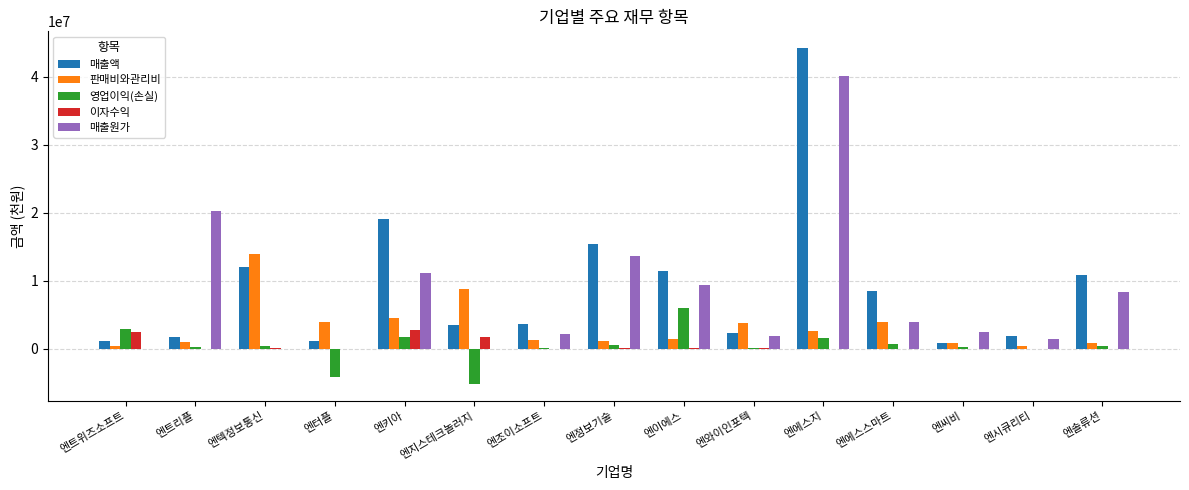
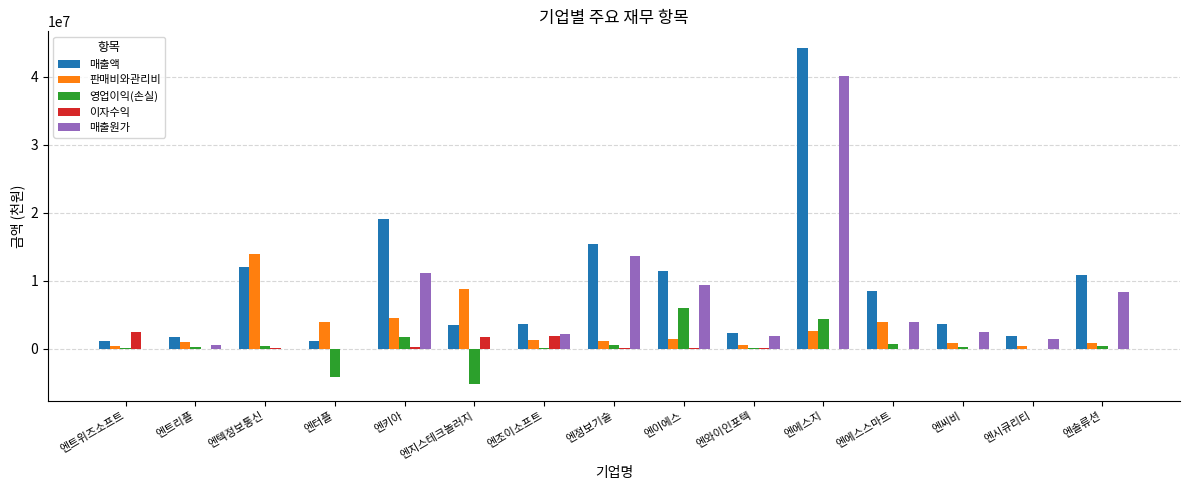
  {
    "매출액": {
      "엔트위즈소프트": 1000000,
      "엔트리플": 2000000,
      "엔텍정보통신": 12000000,
      "엔터플": 1000000,
      "엔키아": 19000000,
      "엔지스테크놀러지": 3000000,
      "엔조이소프트": 4000000,
      "엔정보기술": 15000000,
      "엔이에스": 11000000,
      "엔와이인포텍": 2000000,
      "엔에스지": 44000000,
      "엔에스스마트": 9000000,
-     "엔씨비": 1000000,
+     "엔씨비": 4000000,
      "엔시큐리티": 2000000,
      "엔솔류션": 11000000
    },
    "판매비와관리비": {
      "엔트위즈소프트": 0,
      "엔트리플": 1000000,
      "엔텍정보통신": 14000000,
      "엔터플": 4000000,
      "엔키아": 4000000,
      "엔지스테크놀러지": 9000000,
      "엔조이소프트": 1000000,
      "엔정보기술": 1000000,
      "엔이에스": 1000000,
-     "엔와이인포텍": 4000000,
+     "엔와이인포텍": 0,
      "엔에스지": 3000000,
      "엔에스스마트": 4000000,
      "엔씨비": 1000000,
      "엔시큐리티": 0,
      "엔솔류션": 1000000
    },
    "영업이익(손실)": {
-     "엔트위즈소프트": 3000000,
+     "엔트위즈소프트": 0,
      "엔텍정보통신": 0,
      "엔터플": -4000000,
      "엔키아": 2000000,
      "엔지스테크놀러지": -5000000,
      "엔정보기술": 1000000,
      "엔이에스": 6000000,
-     "엔에스지": 2000000,
+     "엔에스지": 4000000,
      "엔에스스마트": 1000000,
      "엔솔류션": 0
    },
    "이자수익": {
      "엔트위즈소프트": 2000000,
-     "엔키아": 3000000,
+     "엔키아": 0,
      "엔지스테크놀러지": 2000000,
-     "엔조이소프트": 0
+     "엔조이소프트": 2000000
    },
    "매출원가": {
      "엔트위즈소프트": 0,
-     "엔트리플": 20000000,
+     "엔트리플": 1000000,
      "엔텍정보통신": 0,
      "엔터플": 0,
      "엔키아": 11000000,
      "엔지스테크놀러지": 0,
      "엔조이소프트": 2000000,
      "엔정보기술": 14000000,
      "엔이에스": 9000000,
      "엔와이인포텍": 2000000,
      "엔에스지": 40000000,
      "엔에스스마트": 4000000,
      "엔씨비": 3000000,
      "엔시큐리티": 1000000,
      "엔솔류션": 8000000
    }
  }
